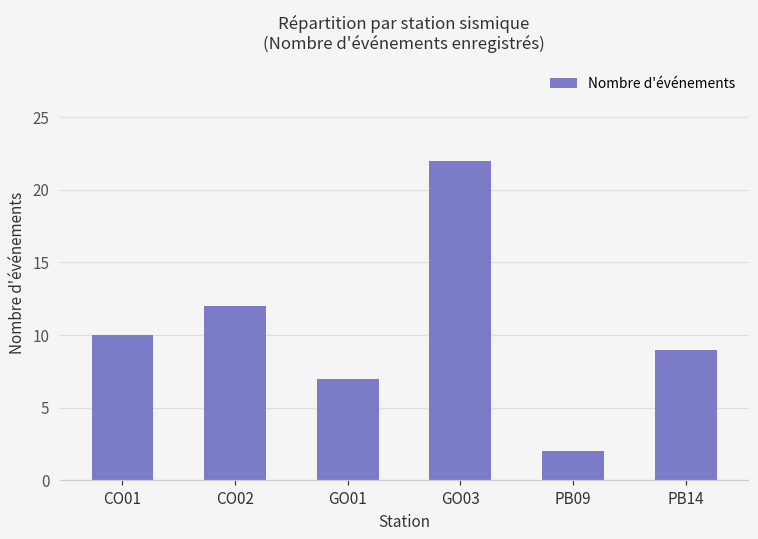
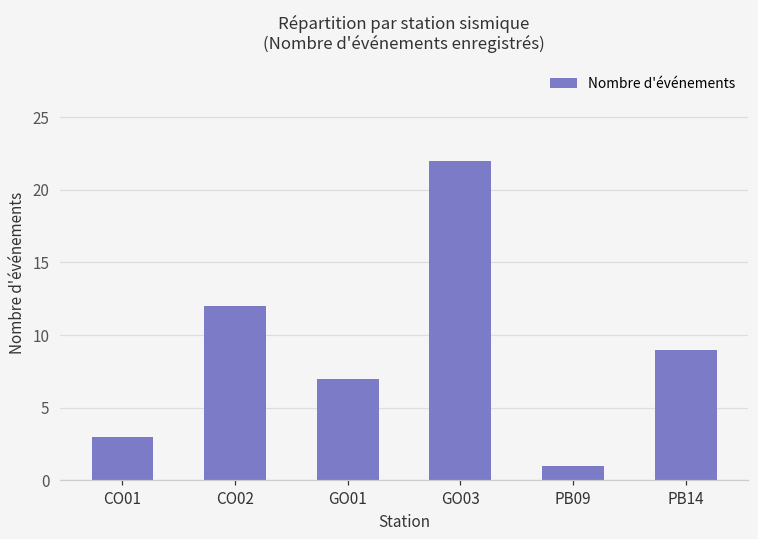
  {
-   "CO01": 10,
+   "CO01": 3,
    "CO02": 12,
    "GO01": 7,
    "GO03": 22,
-   "PB09": 2,
+   "PB09": 1,
    "PB14": 9
  }
